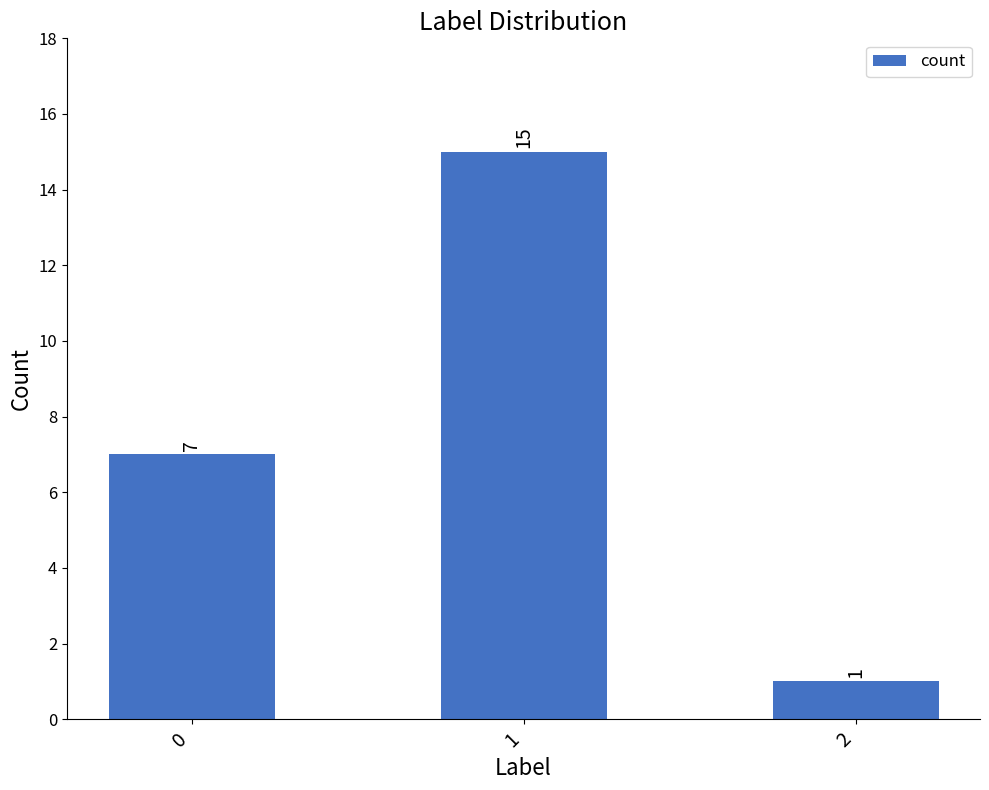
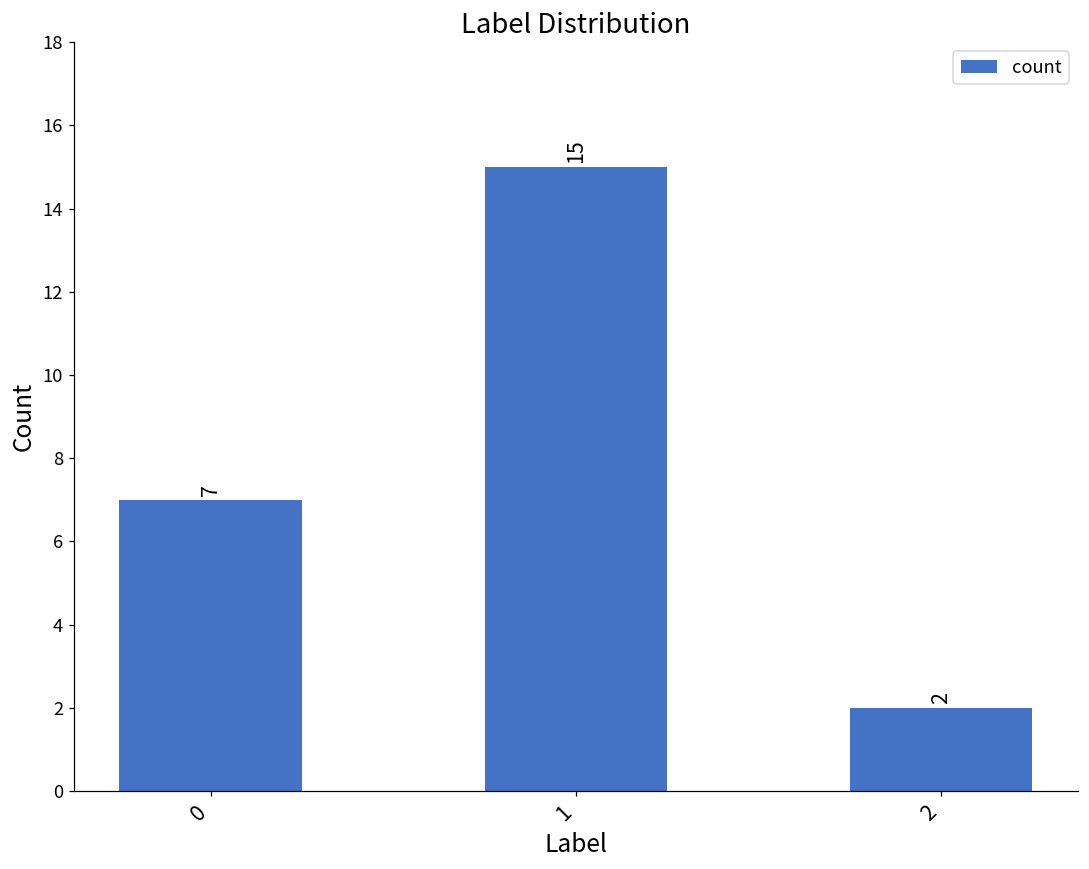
  {
    "0": 7,
    "1": 15,
-   "2": 1
+   "2": 2
  }
